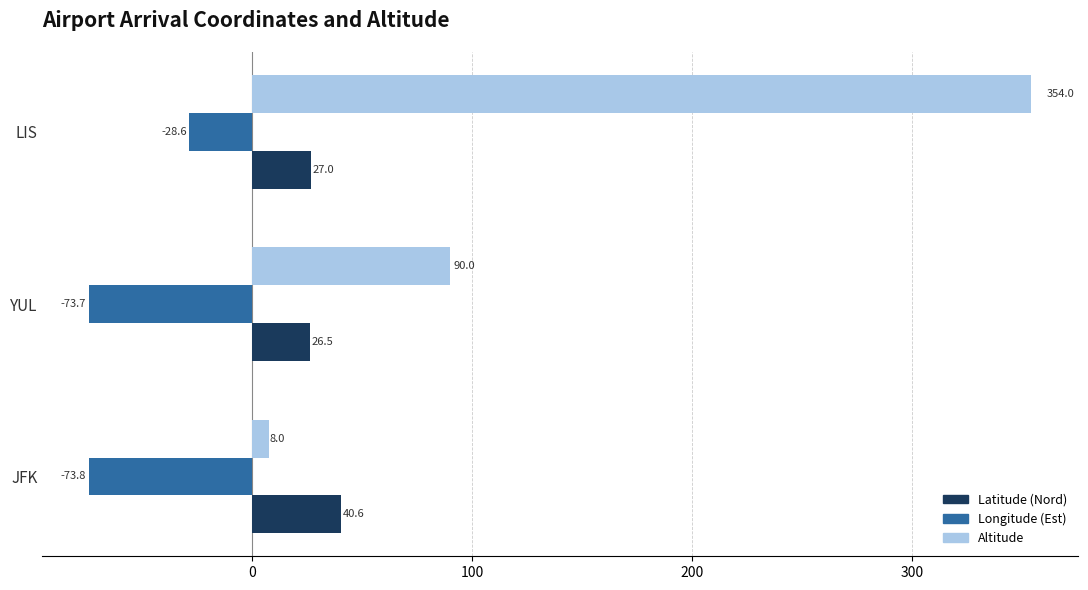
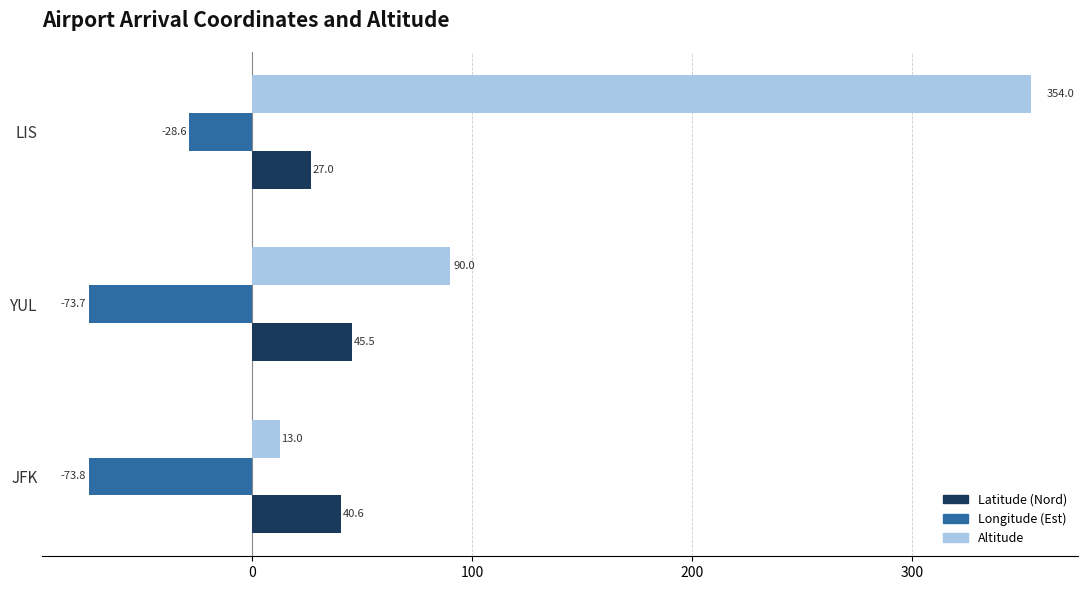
  {
    "Latitude (Nord)": {
      "LIS": 27.0,
-     "YUL": 26.5,
+     "YUL": 45.5,
      "JFK": 40.6
    },
    "Longitude (Est)": {
      "LIS": -28.6,
      "YUL": -73.7,
      "JFK": -73.8
    },
    "Altitude": {
      "LIS": 354.0,
      "YUL": 90.0,
-     "JFK": 8.0
+     "JFK": 13.0
    }
  }
